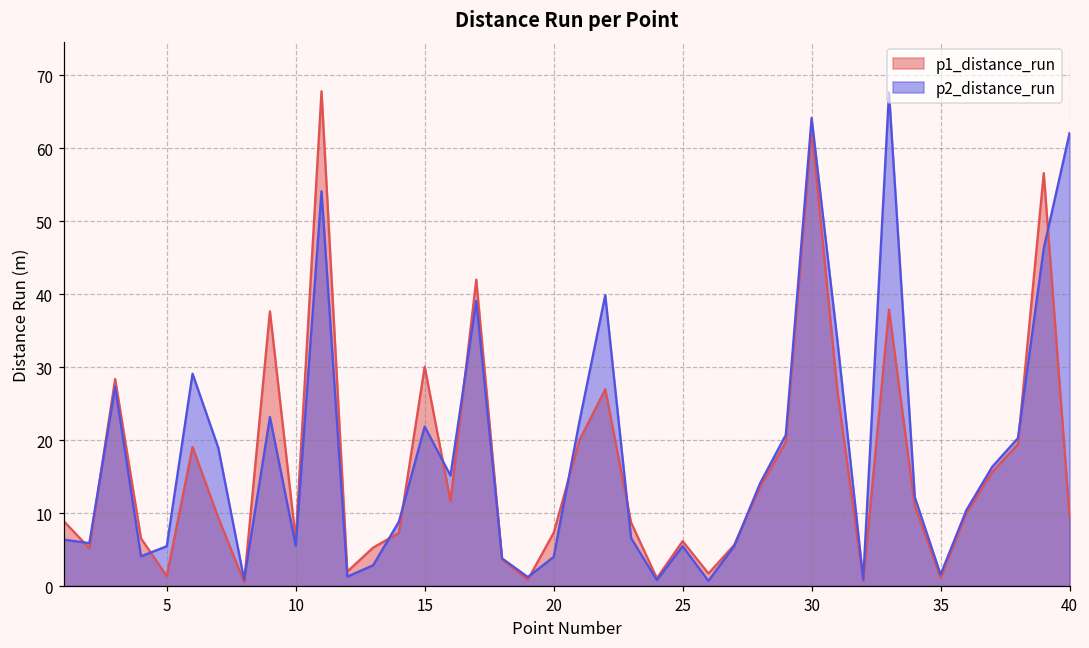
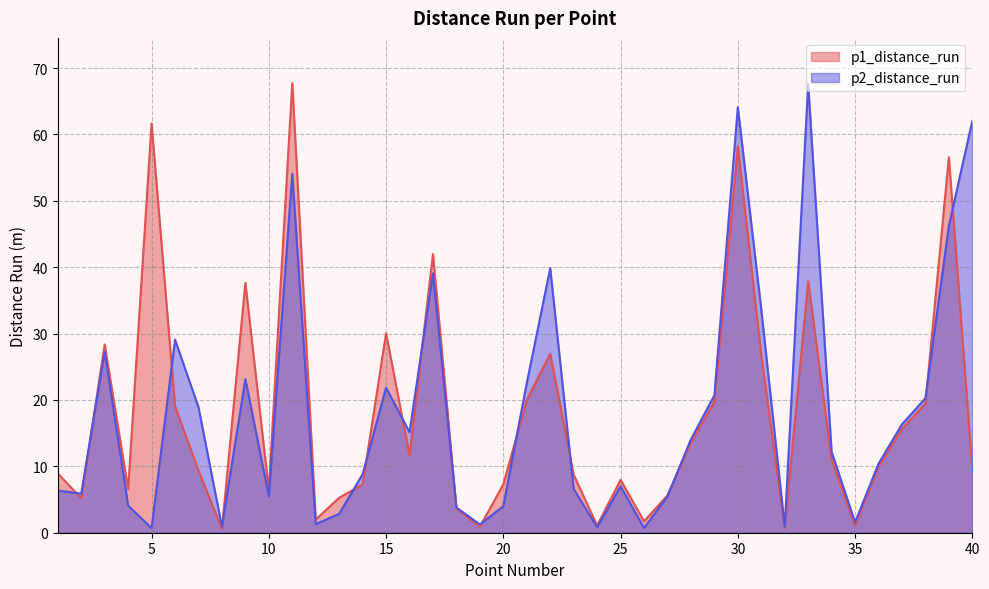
  {
    "p1_distance_run": {
-     "5": 1,
+     "5": 62,
      "10": 6,
      "15": 30,
      "20": 7,
-     "25": 6,
-     "30": 63,
+     "25": 8,
+     "30": 58,
      "35": 1,
      "40": 9
    },
    "p2_distance_run": {
-     "5": 5,
+     "5": 1,
      "10": 5,
      "15": 22,
      "20": 4,
-     "25": 5,
+     "25": 7,
      "30": 64,
      "35": 2,
      "40": 62
    }
  }
